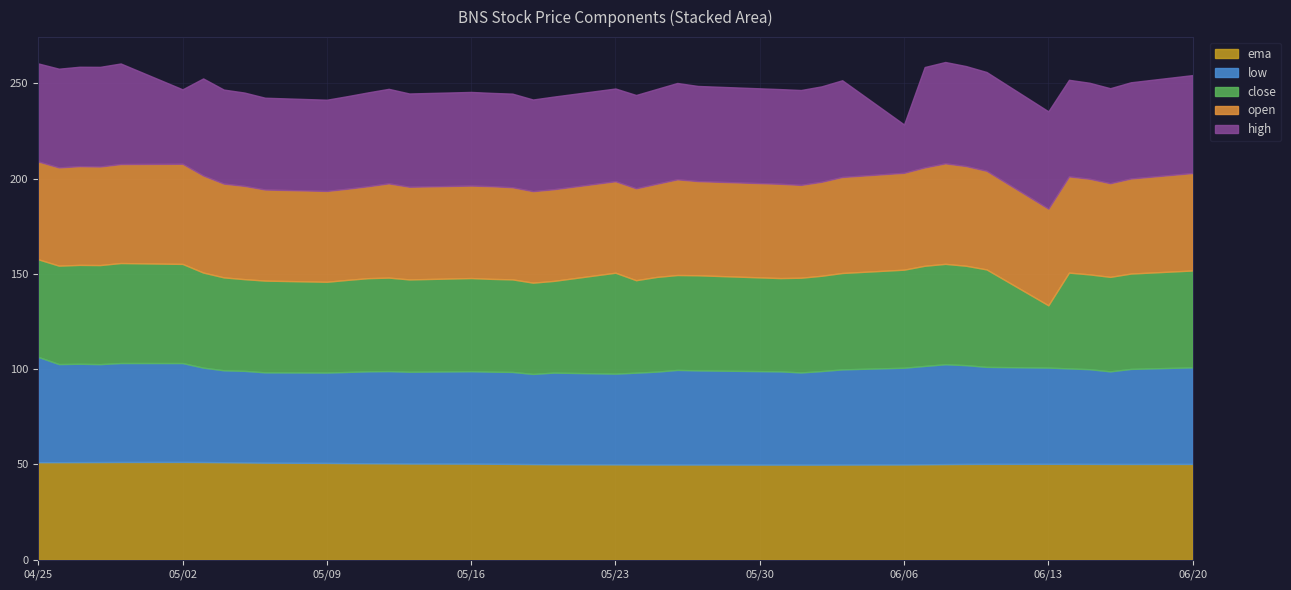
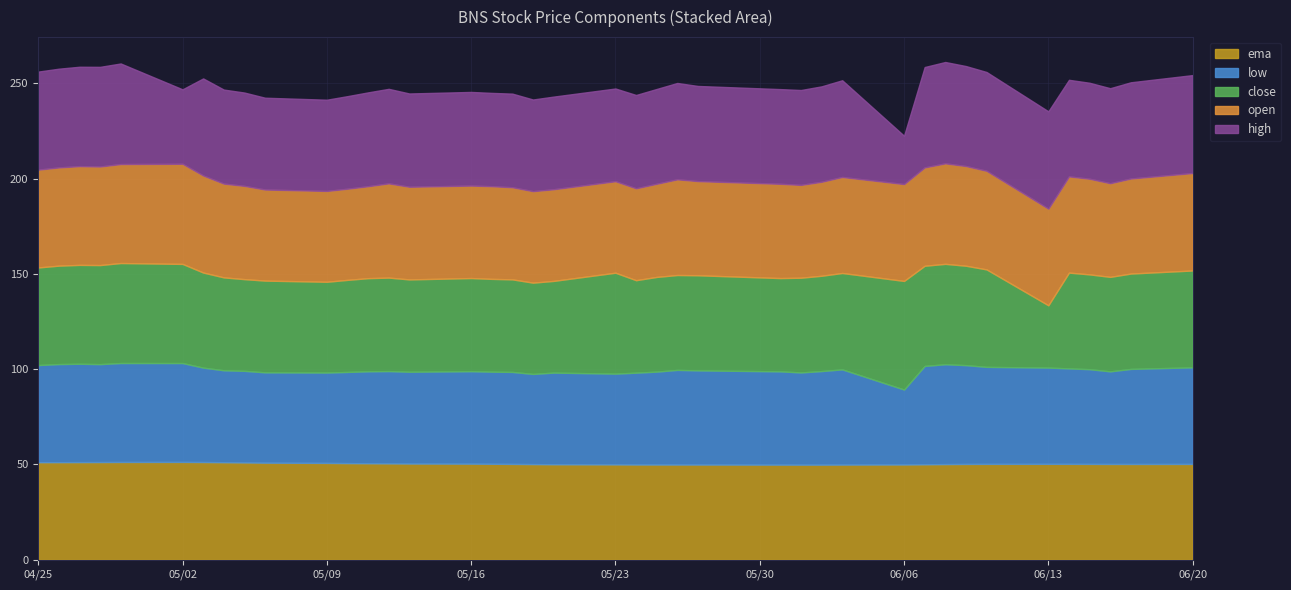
  {
    "low": {
-     "04/25": 55,
+     "04/25": 51,
      "05/02": 52,
      "05/09": 47,
      "05/16": 48,
      "05/23": 48,
-     "06/06": 51,
+     "06/06": 39,
      "06/13": 50,
      "06/20": 51
    },
    "close": {
      "04/25": 51,
      "05/02": 52,
      "05/09": 48,
      "05/16": 49,
      "05/23": 53,
-     "06/06": 51,
+     "06/06": 57,
      "06/13": 33,
      "06/20": 51
    },
    "high": {
      "04/25": 51,
      "05/02": 39,
      "05/09": 48,
      "05/16": 49,
      "05/23": 49,
      "06/06": 25,
      "06/13": 51,
      "06/20": 51
    }
  }
